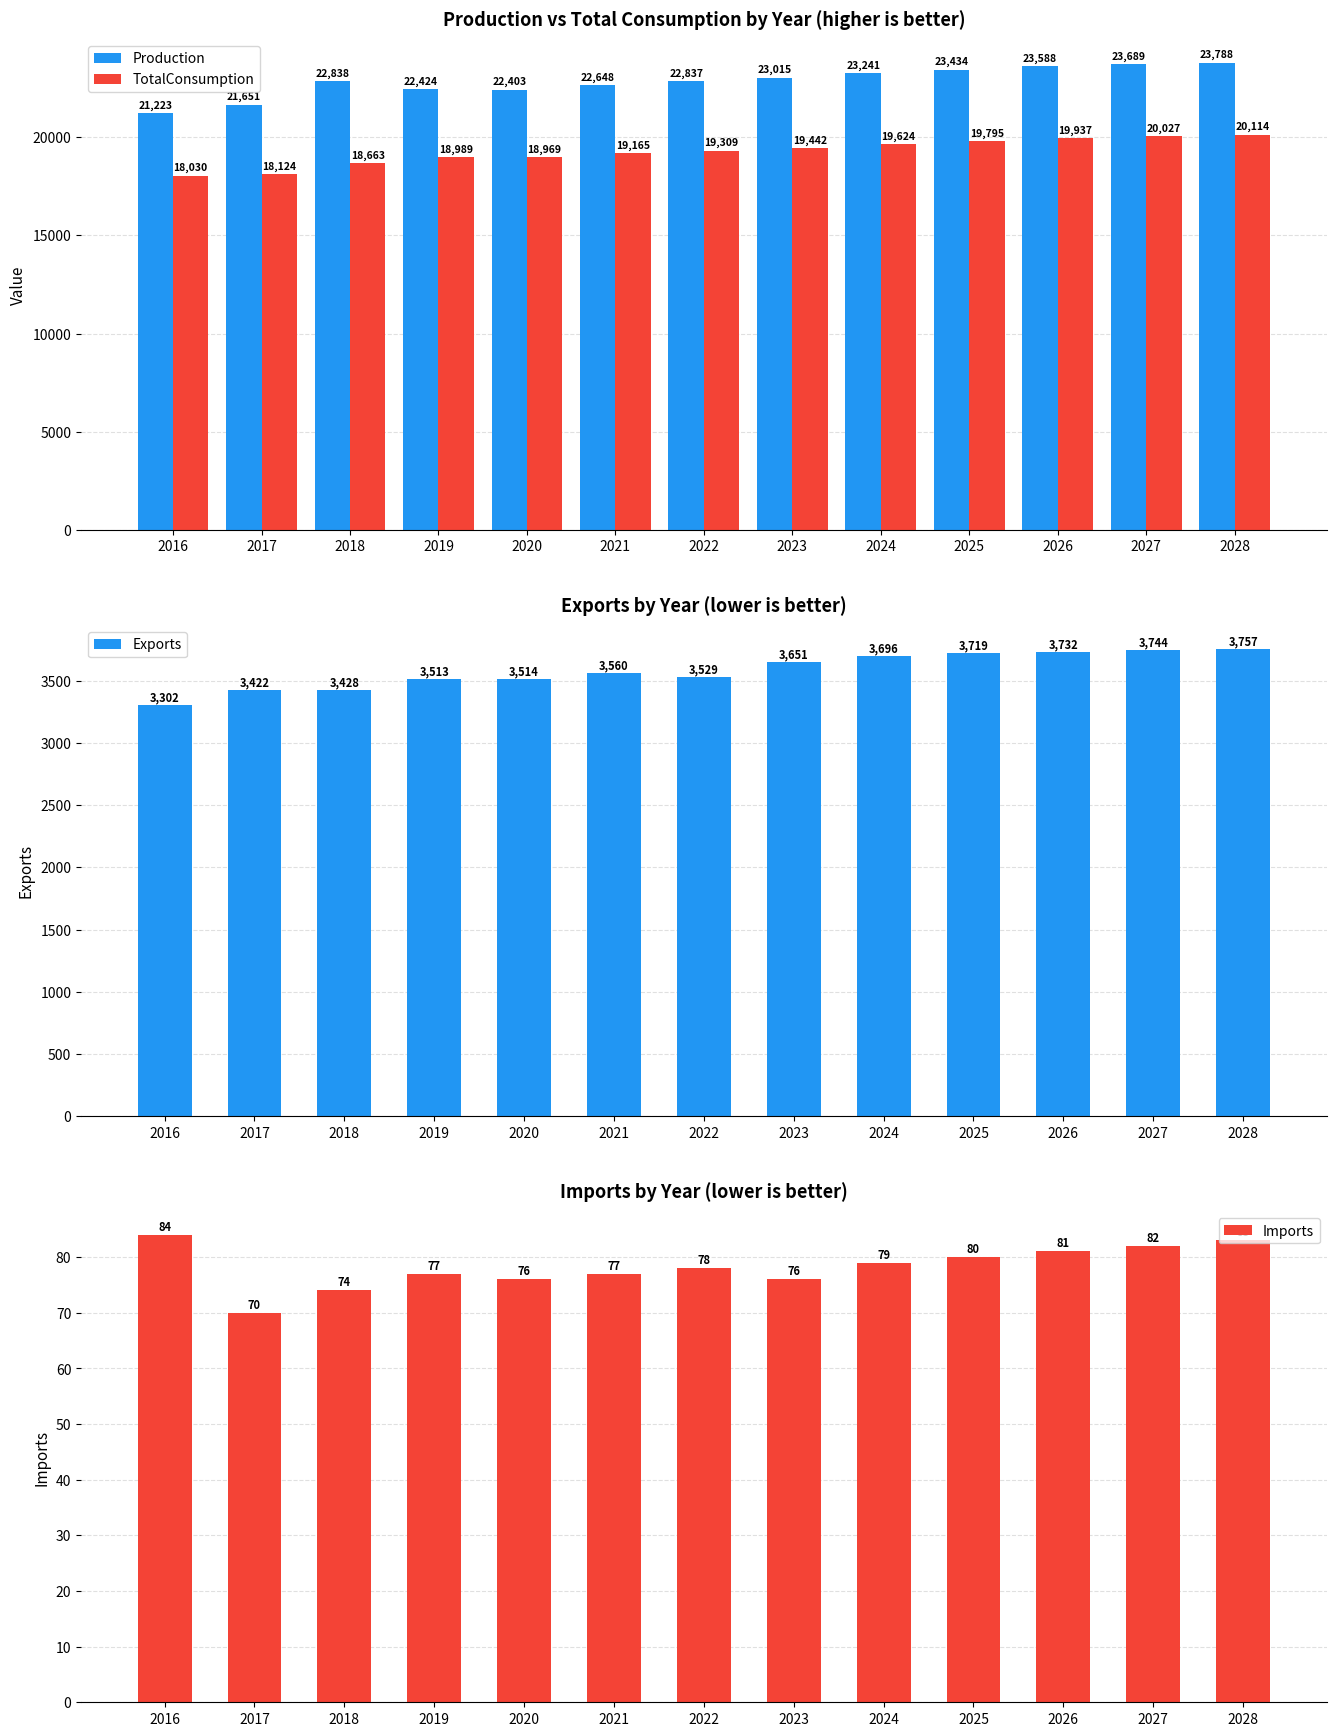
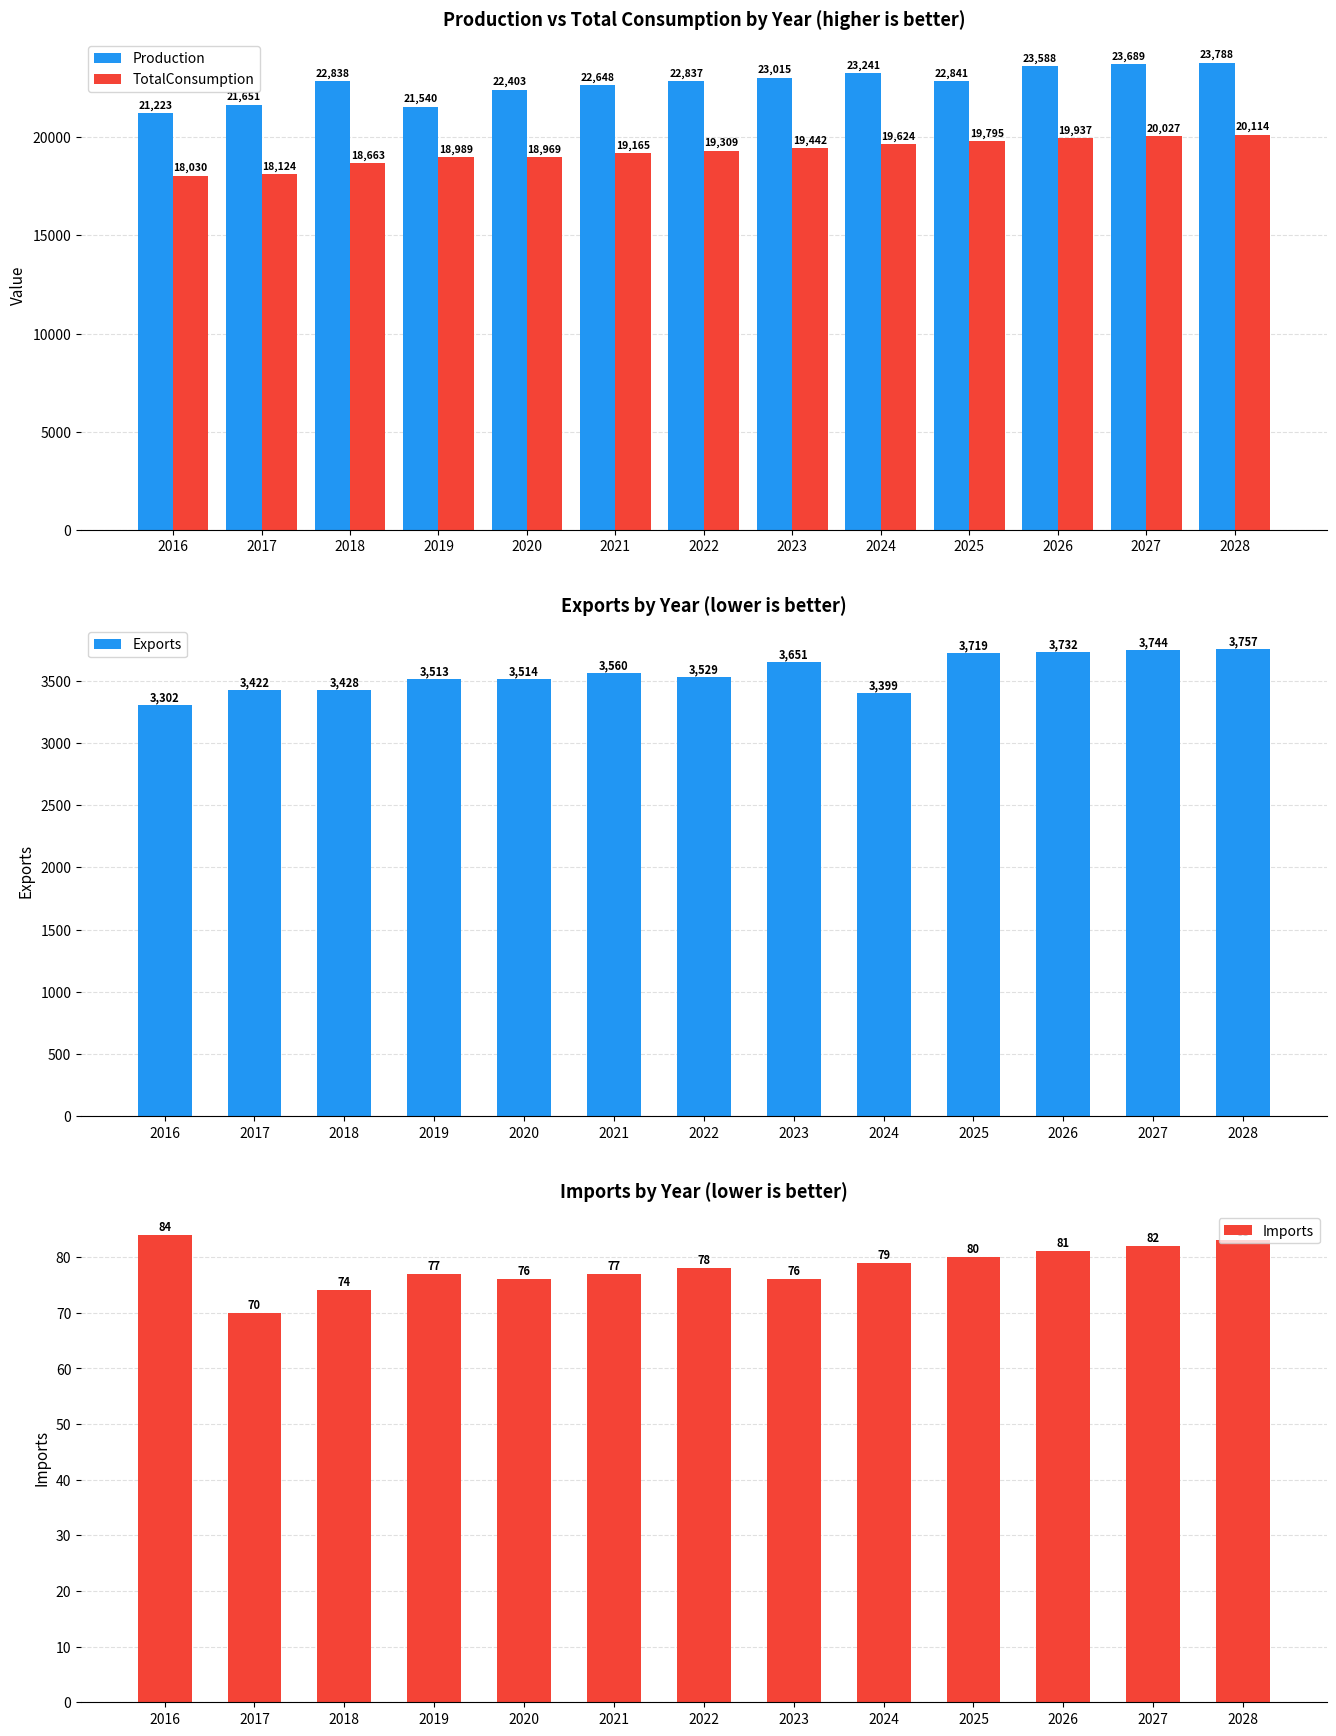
  {
    "Production vs Total Consumption by Year (higher is better)": {
      "Production": {
        "2016": "21,223",
        "2018": "22,838",
-       "2019": "22,424",
+       "2019": "21,540",
        "2020": "22,403",
        "2021": "22,648",
        "2022": "22,837",
        "2023": "23,015",
        "2024": "23,241",
-       "2025": "23,434",
+       "2025": "22,841",
        "2026": "23,588",
        "2027": "23,689",
        "2028": "23,788"
      },
      "TotalConsumption": {
        "2016": "18,030",
        "2017": "18,124",
        "2018": "18,663",
        "2019": "18,989",
        "2020": "18,969",
        "2021": "19,165",
        "2022": "19,309",
        "2023": "19,442",
        "2024": "19,624",
        "2025": "19,795",
        "2026": "19,937",
        "2027": "20,027",
        "2028": "20,114"
      }
    },
    "Exports by Year (lower is better)": {
      "2016": "3,302",
      "2017": "3,422",
      "2018": "3,428",
      "2019": "3,513",
      "2020": "3,514",
      "2021": "3,560",
      "2022": "3,529",
      "2023": "3,651",
-     "2024": "3,696",
+     "2024": "3,399",
      "2025": "3,719",
      "2026": "3,732",
      "2027": "3,744",
      "2028": "3,757"
    },
    "Imports by Year (lower is better)": {
      "2016": "84",
      "2017": "70",
      "2018": "74",
      "2019": "77",
      "2020": "76",
      "2021": "77",
      "2022": "78",
      "2023": "76",
      "2024": "79",
      "2025": "80",
      "2026": "81",
      "2027": "82"
    }
  }
